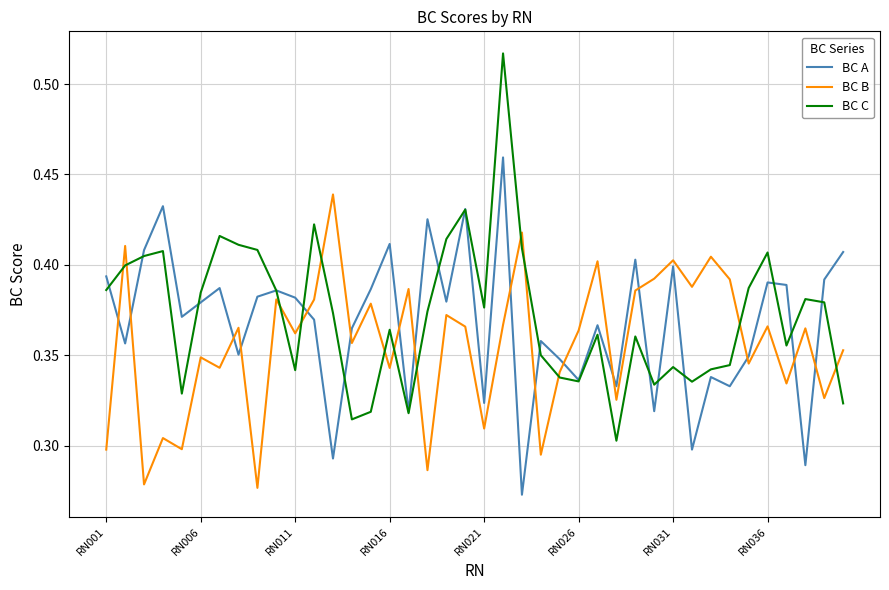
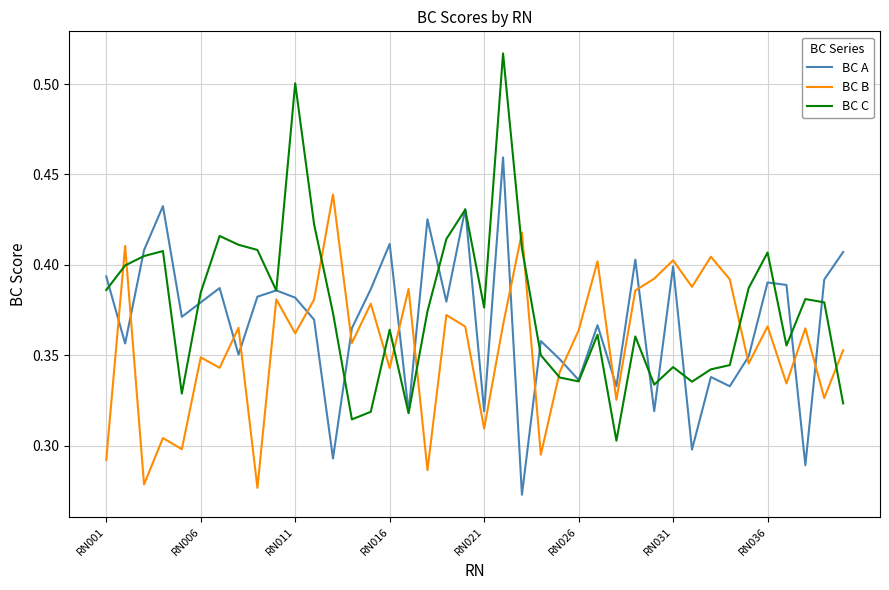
  {
    "BC A": {
      "RN001": 0.394,
      "RN006": 0.379,
      "RN011": 0.382,
      "RN016": 0.412,
-     "RN021": 0.324,
+     "RN021": 0.319,
      "RN031": 0.399,
      "RN036": 0.390
    },
    "BC B": {
-     "RN001": 0.298,
+     "RN001": 0.292,
      "RN006": 0.349,
      "RN011": 0.362,
      "RN016": 0.343,
      "RN021": 0.309,
      "RN026": 0.364,
      "RN031": 0.403,
      "RN036": 0.366
    },
    "BC C": {
      "RN001": 0.386,
      "RN006": 0.385,
-     "RN011": 0.342,
+     "RN011": 0.500,
      "RN016": 0.364,
      "RN021": 0.376,
      "RN031": 0.343,
      "RN036": 0.407
    }
  }
